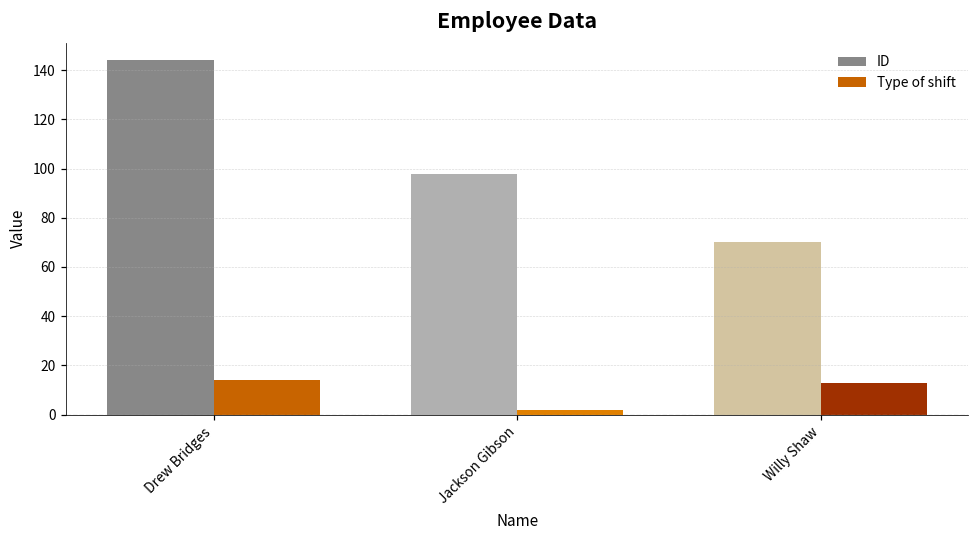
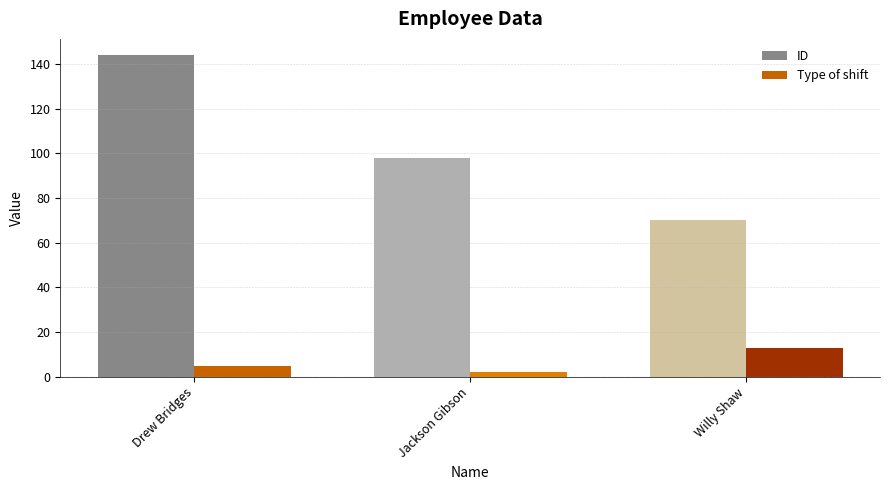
  {
    "ID": {
      "Drew Bridges": 144,
      "Jackson Gibson": 98,
      "Willy Shaw": 70
    },
    "Type of shift": {
-     "Drew Bridges": 14,
+     "Drew Bridges": 5,
      "Jackson Gibson": 2,
      "Willy Shaw": 13
    }
  }
